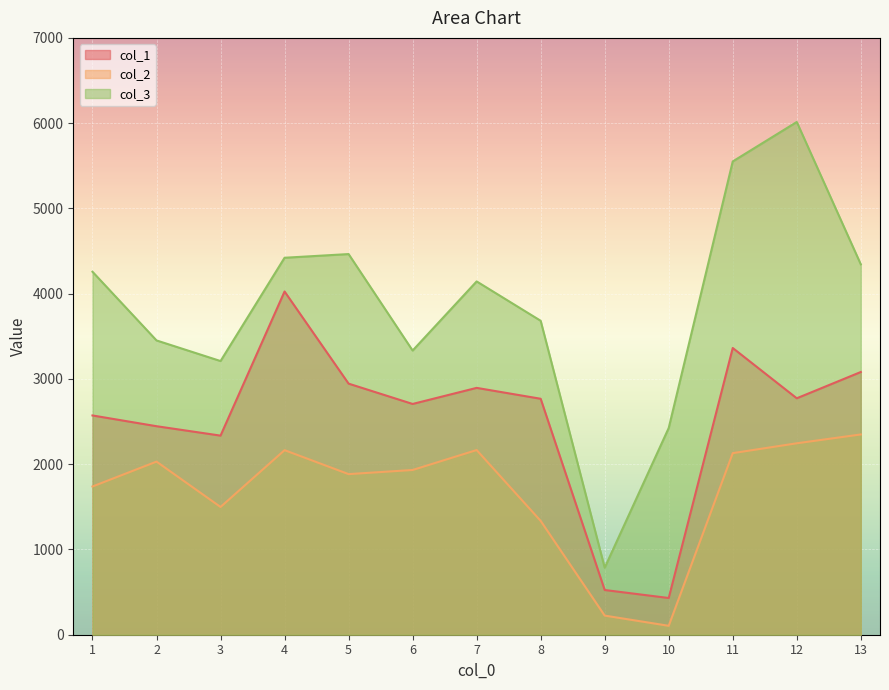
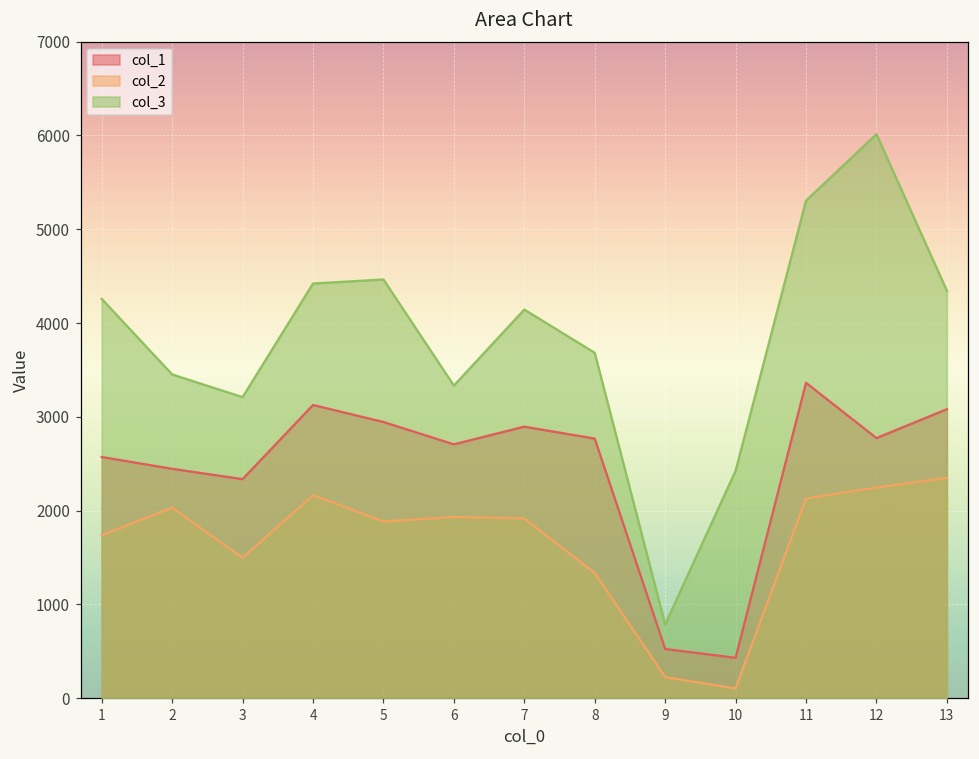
  {
    "col_1": {
      "1": 2600,
      "2": 2400,
      "3": 2300,
-     "4": 4000,
+     "4": 3100,
      "5": 2900,
      "6": 2700,
      "7": 2900,
      "8": 2800,
      "9": 500,
      "10": 400,
      "11": 3400,
      "12": 2800,
      "13": 3100
    },
    "col_2": {
      "1": 1700,
      "2": 2000,
      "3": 1500,
      "4": 2200,
      "5": 1900,
      "6": 1900,
-     "7": 2200,
+     "7": 1900,
      "8": 1300,
      "9": 200,
      "10": 100,
      "11": 2100,
      "12": 2200,
      "13": 2300
    },
    "col_3": {
      "1": 4300,
      "2": 3500,
      "3": 3200,
      "4": 4400,
      "5": 4500,
      "6": 3300,
      "7": 4100,
      "8": 3700,
      "9": 800,
      "10": 2400,
-     "11": 5600,
+     "11": 5300,
      "12": 6000,
      "13": 4300
    }
  }
